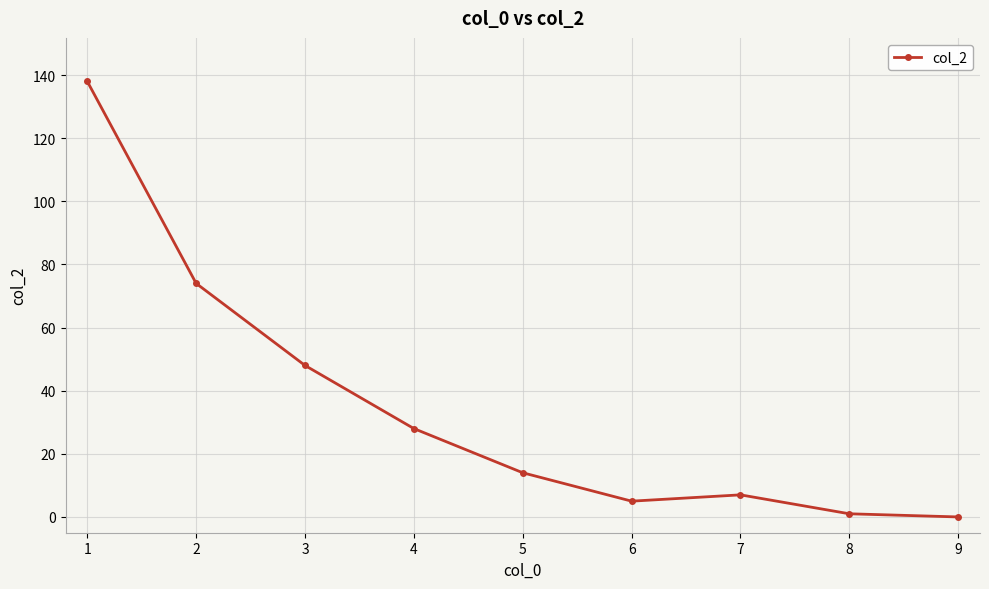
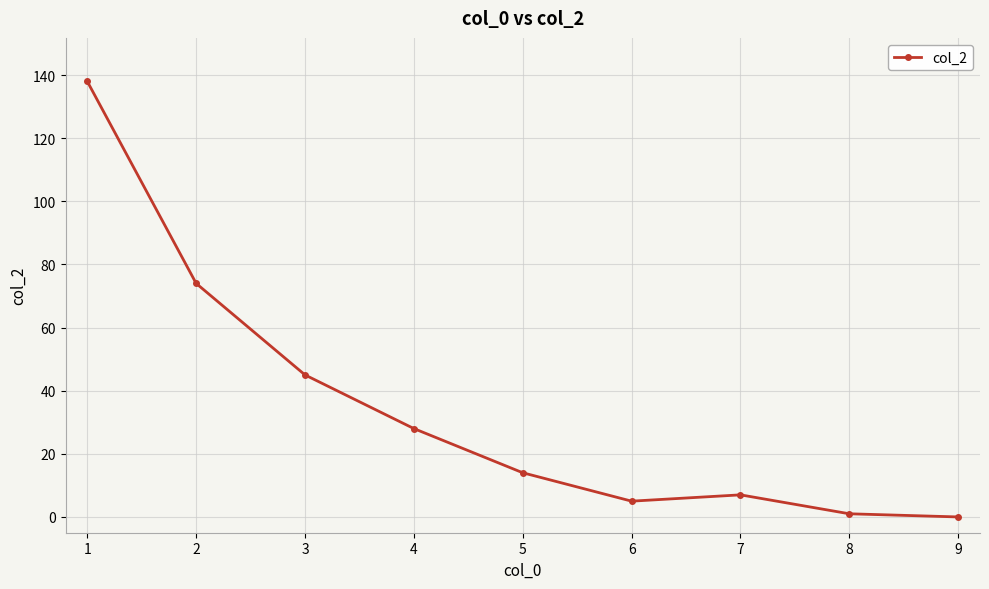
  {
    "1": 138,
    "2": 74,
-   "3": 48,
+   "3": 45,
    "4": 28,
    "5": 14,
    "6": 5,
    "7": 7,
    "8": 1,
    "9": 0
  }
